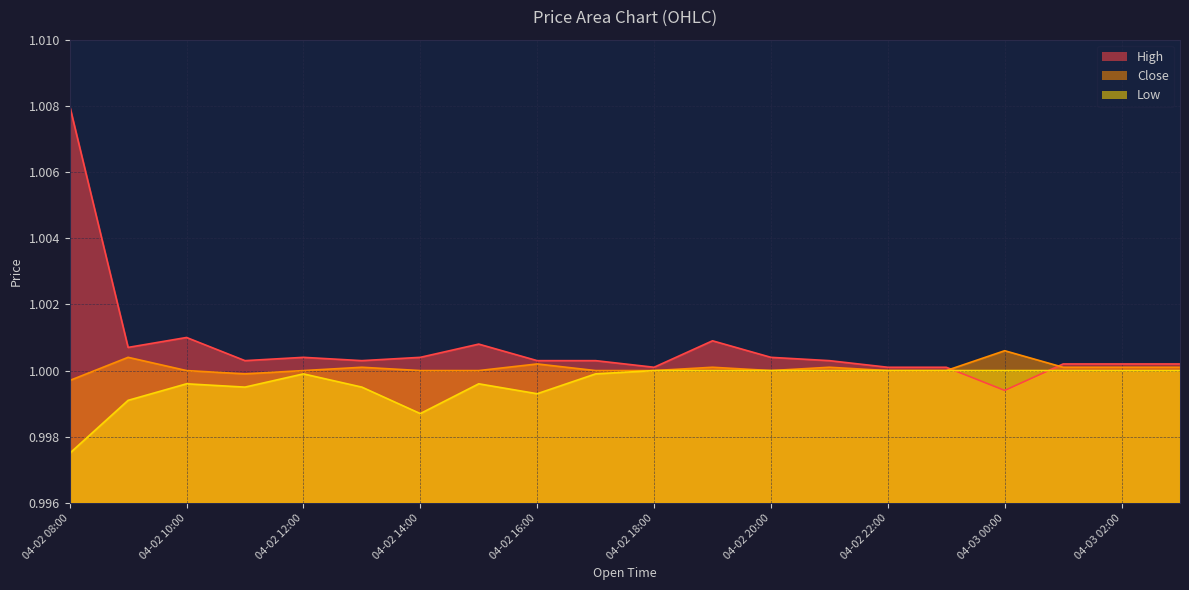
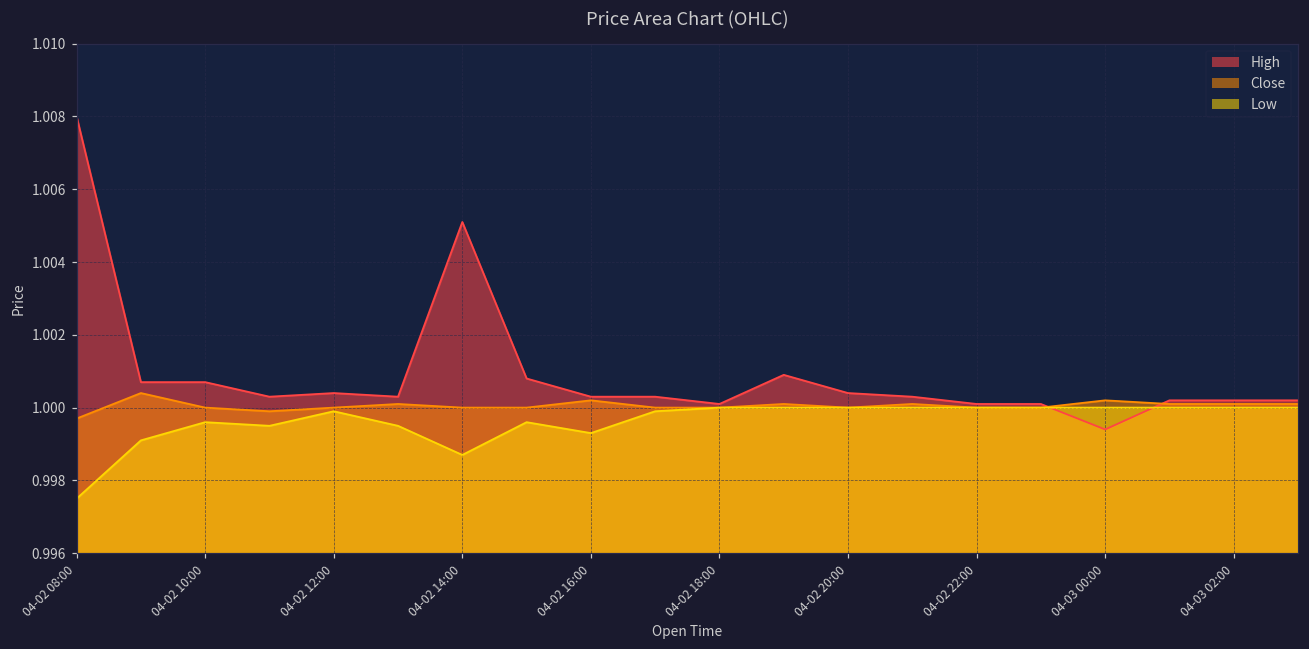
  {
    "High": {
      "04-02 08:00": 1.0080,
-     "04-02 10:00": 1.0010,
+     "04-02 10:00": 1.0007,
      "04-02 12:00": 1.0004,
-     "04-02 14:00": 1.0004,
+     "04-02 14:00": 1.0051,
      "04-02 16:00": 1.0003,
      "04-02 18:00": 1.0001,
      "04-02 20:00": 1.0004,
      "04-02 22:00": 1.0001,
      "04-03 00:00": 0.9994,
      "04-03 02:00": 1.0002
    },
    "Close": {
      "04-02 08:00": 0.9997,
      "04-02 10:00": 1.0000,
      "04-02 12:00": 1.0000,
      "04-02 14:00": 1.0000,
      "04-02 16:00": 1.0002,
-     "04-03 00:00": 1.0006,
+     "04-03 00:00": 1.0002,
      "04-03 02:00": 1.0001
    },
    "Low": {
      "04-02 08:00": 0.9975,
      "04-02 10:00": 0.9996,
      "04-02 12:00": 0.9999,
      "04-02 14:00": 0.9987,
      "04-02 16:00": 0.9993,
      "04-03 00:00": 1.0000,
      "04-03 02:00": 1.0000
    }
  }
